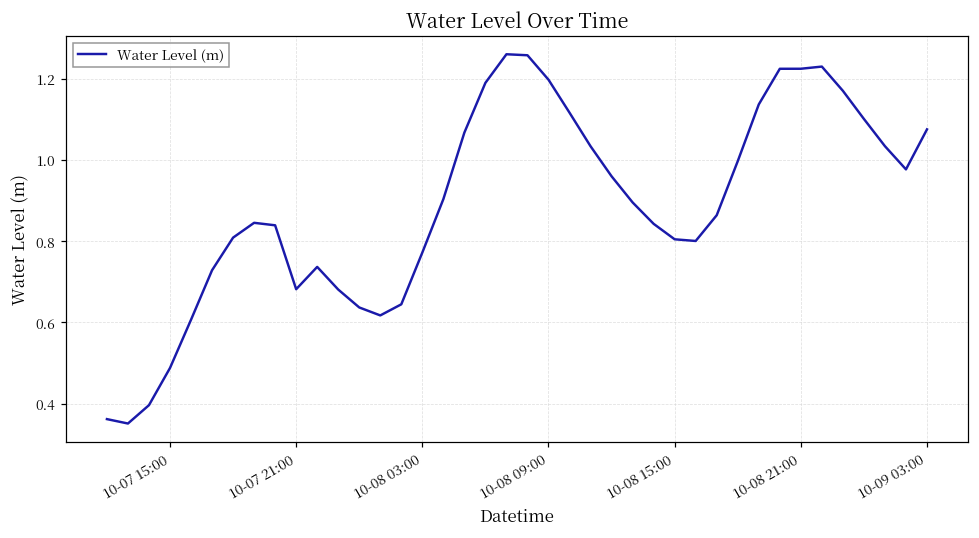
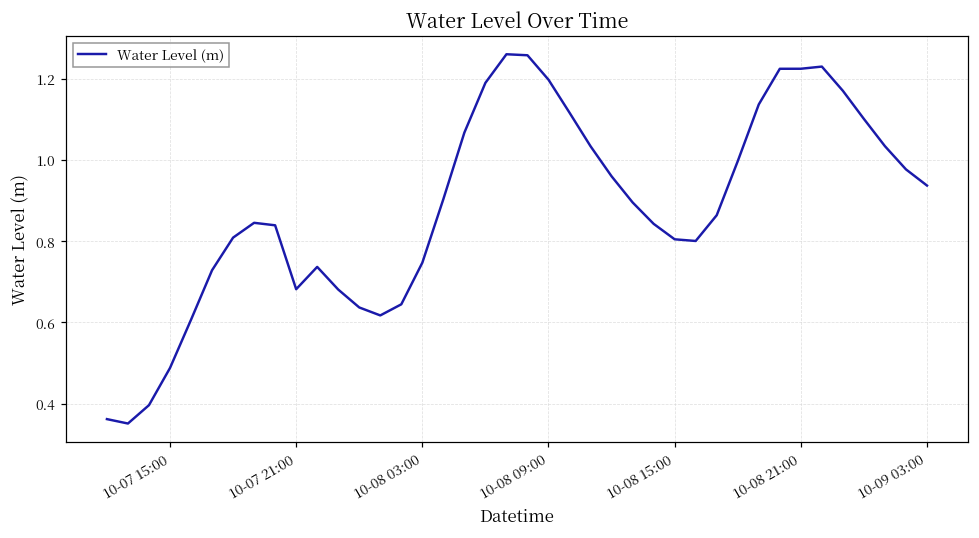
  {
    "10-07 15:00": 0.49,
    "10-07 21:00": 0.68,
-   "10-08 03:00": 0.77,
+   "10-08 03:00": 0.75,
    "10-08 09:00": 1.20,
    "10-08 15:00": 0.80,
    "10-08 21:00": 1.22,
-   "10-09 03:00": 1.08
+   "10-09 03:00": 0.94
  }
